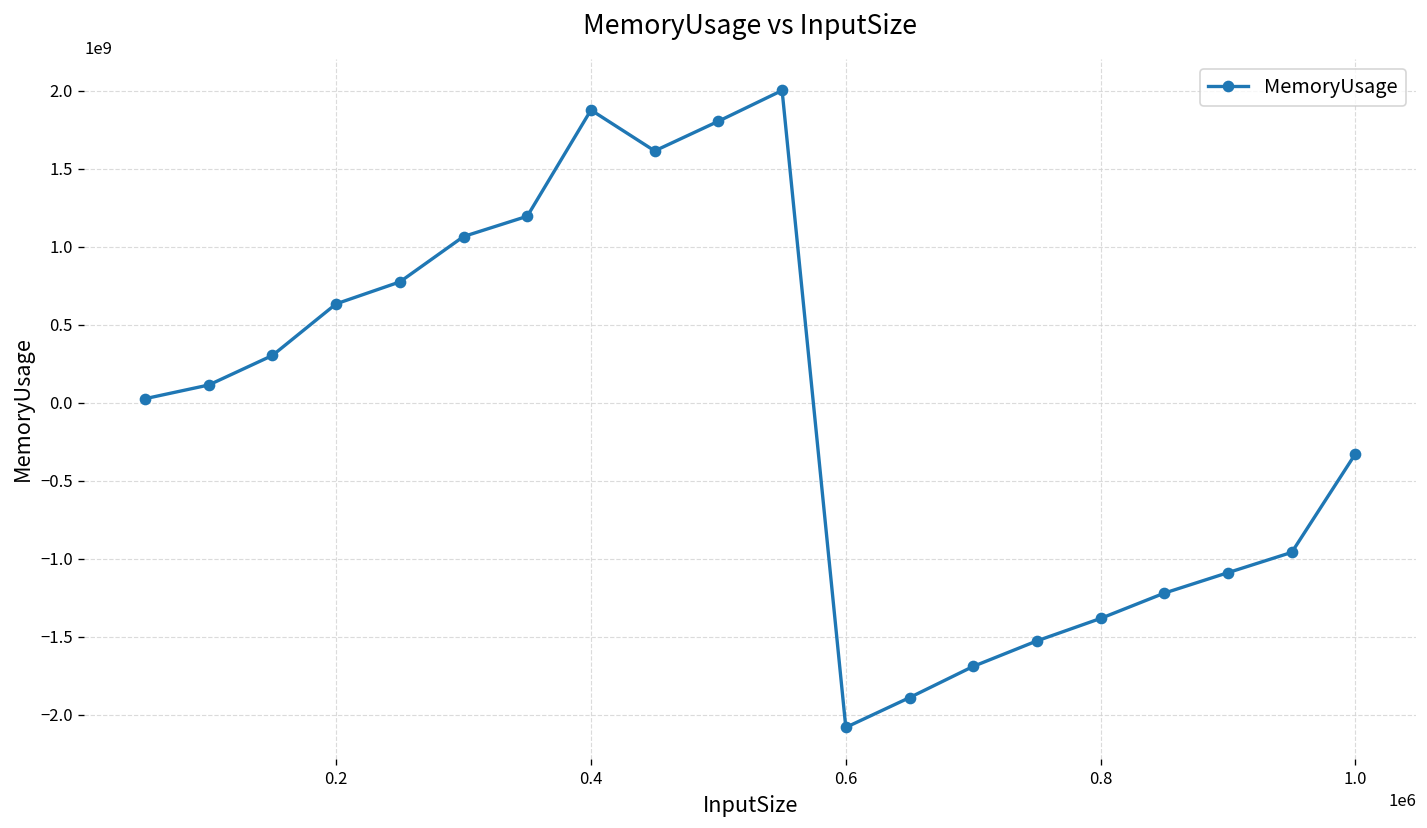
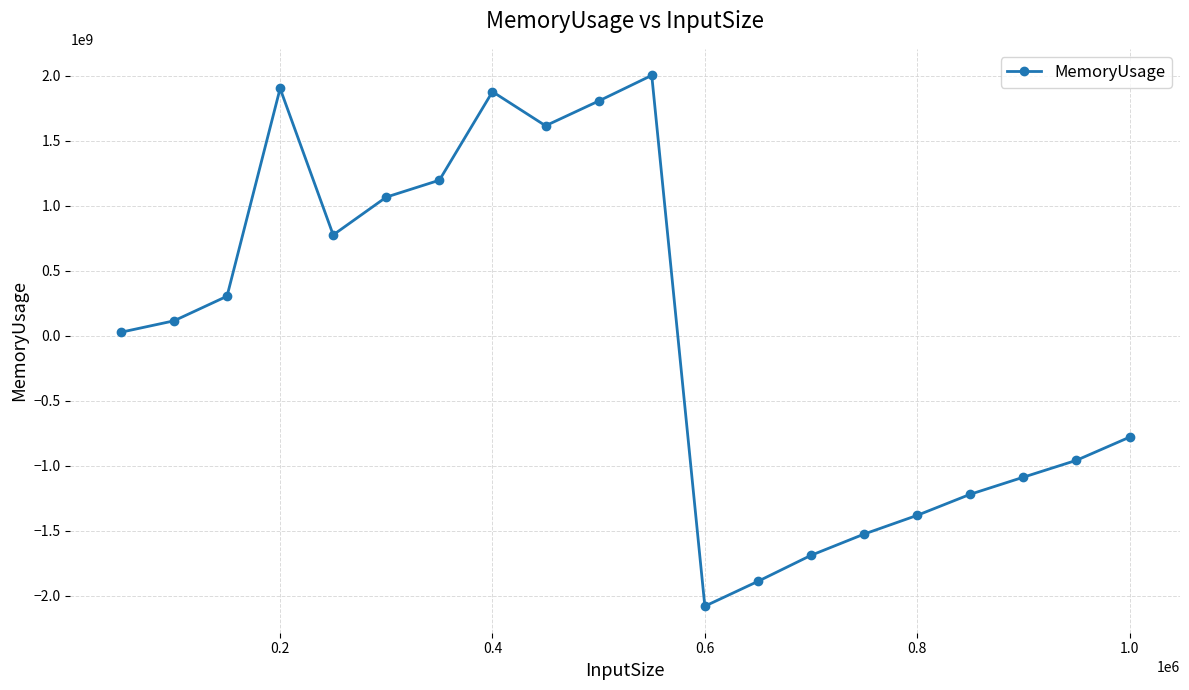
  {
-   "0.2": 630000000,
+   "0.2": 1900000000,
    "0.4": 1880000000,
    "0.6": -2080000000,
    "0.8": -1380000000,
-   "1.0": -330000000
+   "1.0": -780000000
  }
